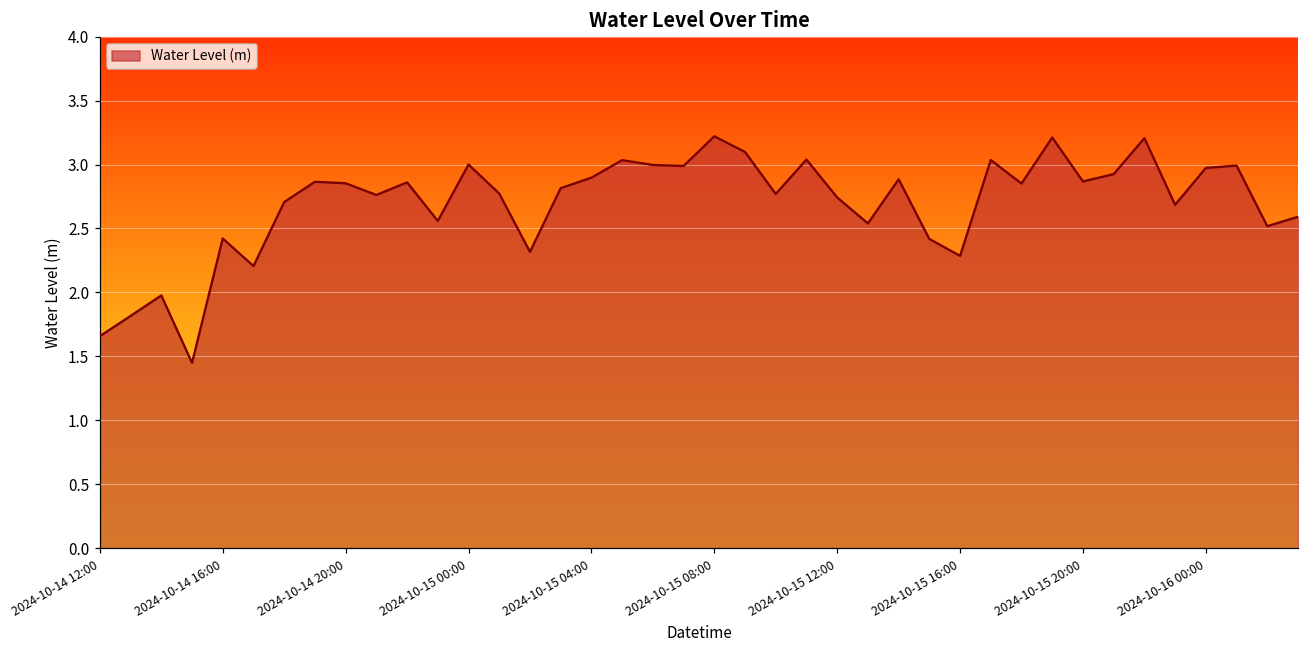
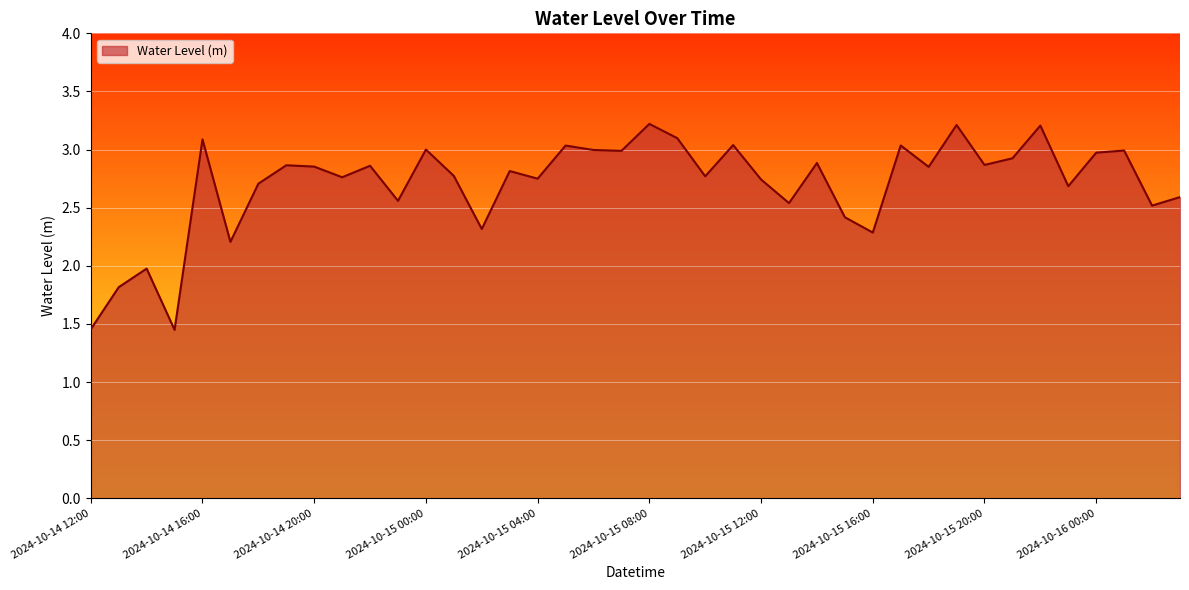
  {
-   "2024-10-14 12:00": 1.66,
-   "2024-10-14 16:00": 2.42,
+   "2024-10-14 12:00": 1.45,
+   "2024-10-14 16:00": 3.09,
    "2024-10-14 20:00": 2.85,
    "2024-10-15 00:00": 3.00,
-   "2024-10-15 04:00": 2.90,
+   "2024-10-15 04:00": 2.75,
    "2024-10-15 08:00": 3.22,
    "2024-10-15 12:00": 2.74,
    "2024-10-15 16:00": 2.29,
    "2024-10-15 20:00": 2.87,
    "2024-10-16 00:00": 2.97
  }
